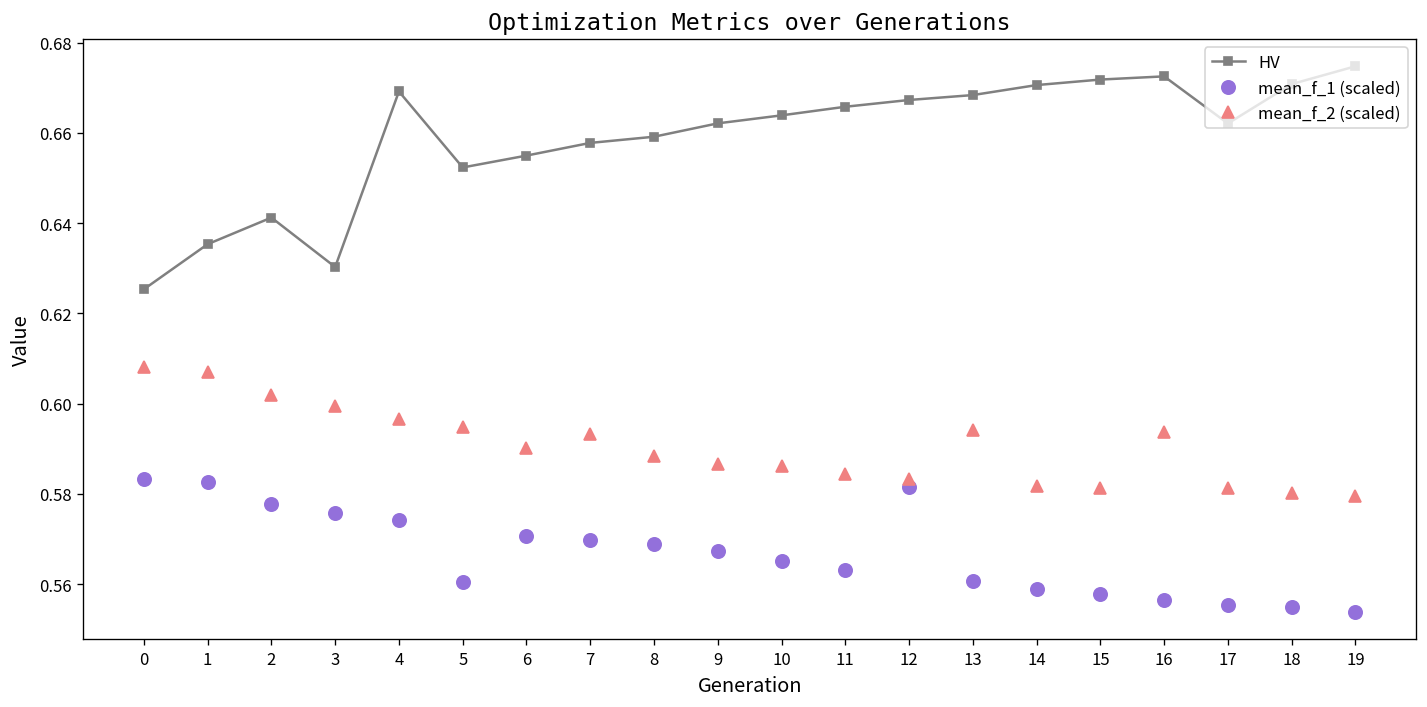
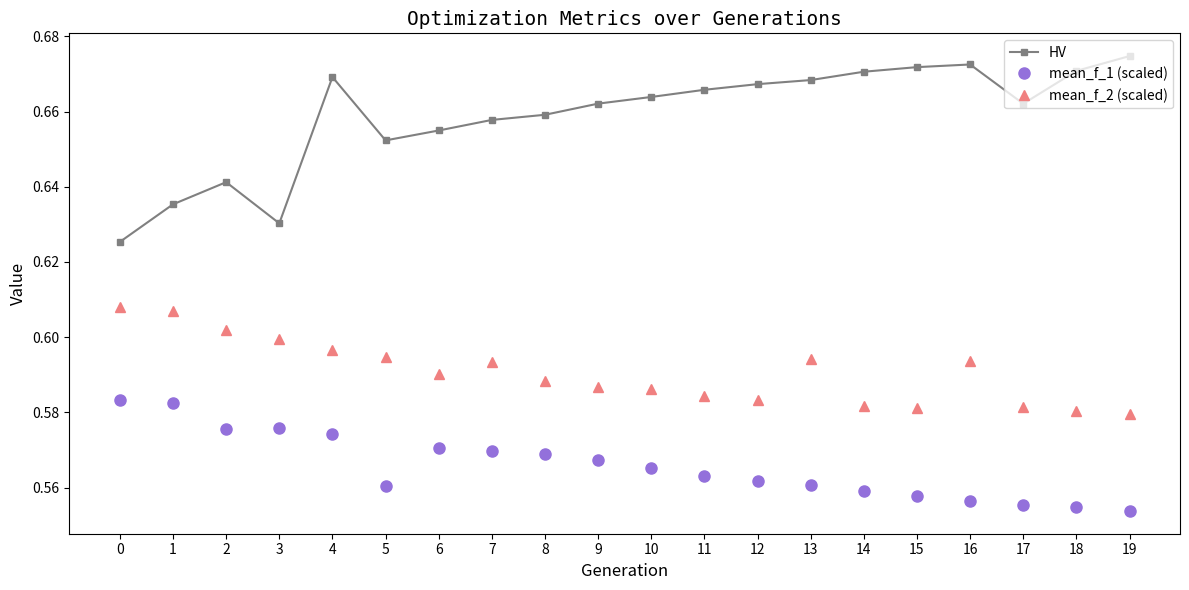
  {
    "HV": {
      "0": 0.625,
      "1": 0.635,
      "2": 0.641,
      "3": 0.630,
      "4": 0.669,
      "5": 0.652,
      "6": 0.655,
      "7": 0.658,
      "8": 0.659,
      "9": 0.662,
      "10": 0.664,
      "11": 0.666,
      "12": 0.667,
      "13": 0.668,
      "14": 0.671,
      "15": 0.672,
      "16": 0.673
    },
    "mean_f_1 (scaled)": {
      "0": 0.583,
      "1": 0.583,
-     "2": 0.578,
+     "2": 0.576,
      "3": 0.576,
      "4": 0.574,
      "5": 0.560,
      "6": 0.571,
      "7": 0.570,
      "8": 0.569,
      "9": 0.567,
      "10": 0.565,
      "11": 0.563,
-     "12": 0.582,
+     "12": 0.562,
      "13": 0.561,
      "14": 0.559,
      "15": 0.558,
      "16": 0.557,
      "17": 0.555,
      "18": 0.555,
      "19": 0.554
    },
    "mean_f_2 (scaled)": {
      "0": 0.608,
      "1": 0.607,
      "2": 0.602,
      "3": 0.599,
      "4": 0.597,
      "5": 0.595,
      "6": 0.590,
      "7": 0.593,
      "8": 0.588,
      "9": 0.587,
      "10": 0.586,
      "11": 0.584,
      "12": 0.583,
      "13": 0.594,
      "14": 0.582,
      "15": 0.581,
      "16": 0.594,
      "17": 0.581,
      "18": 0.580,
      "19": 0.580
    }
  }
